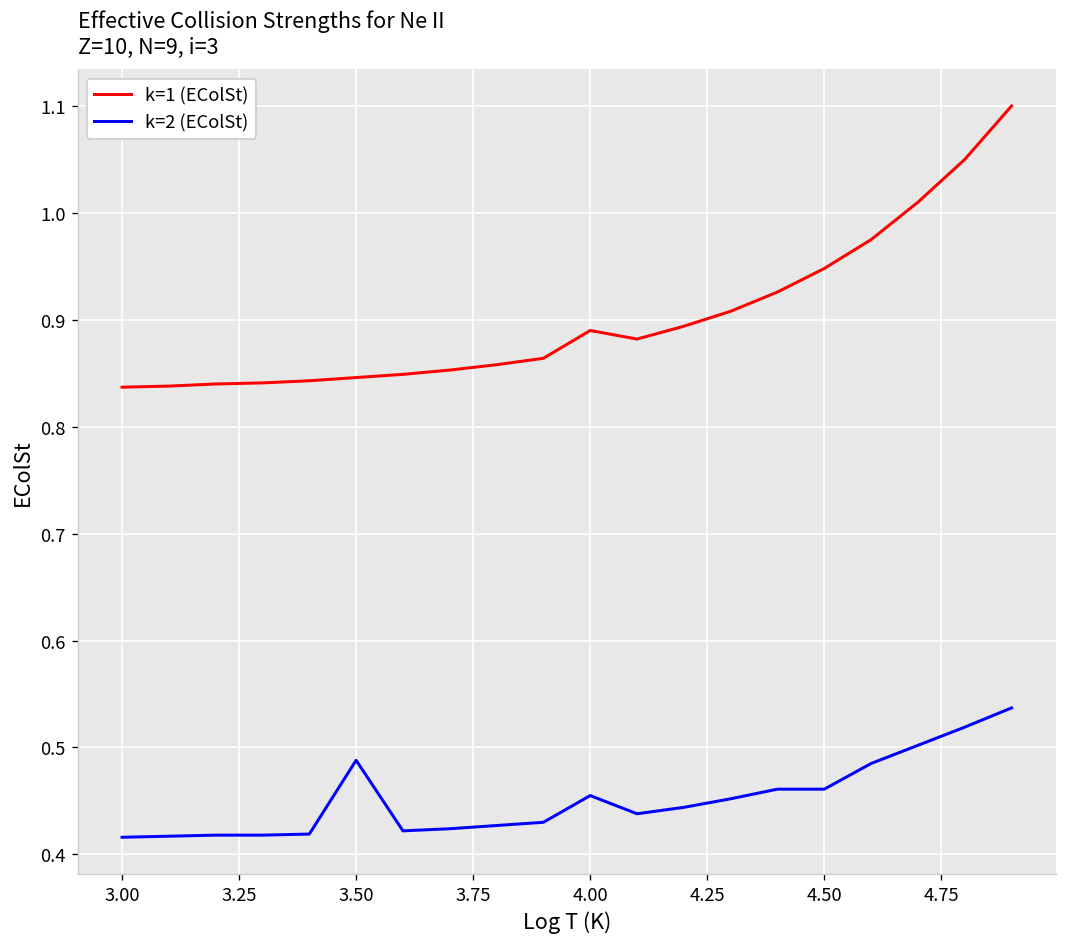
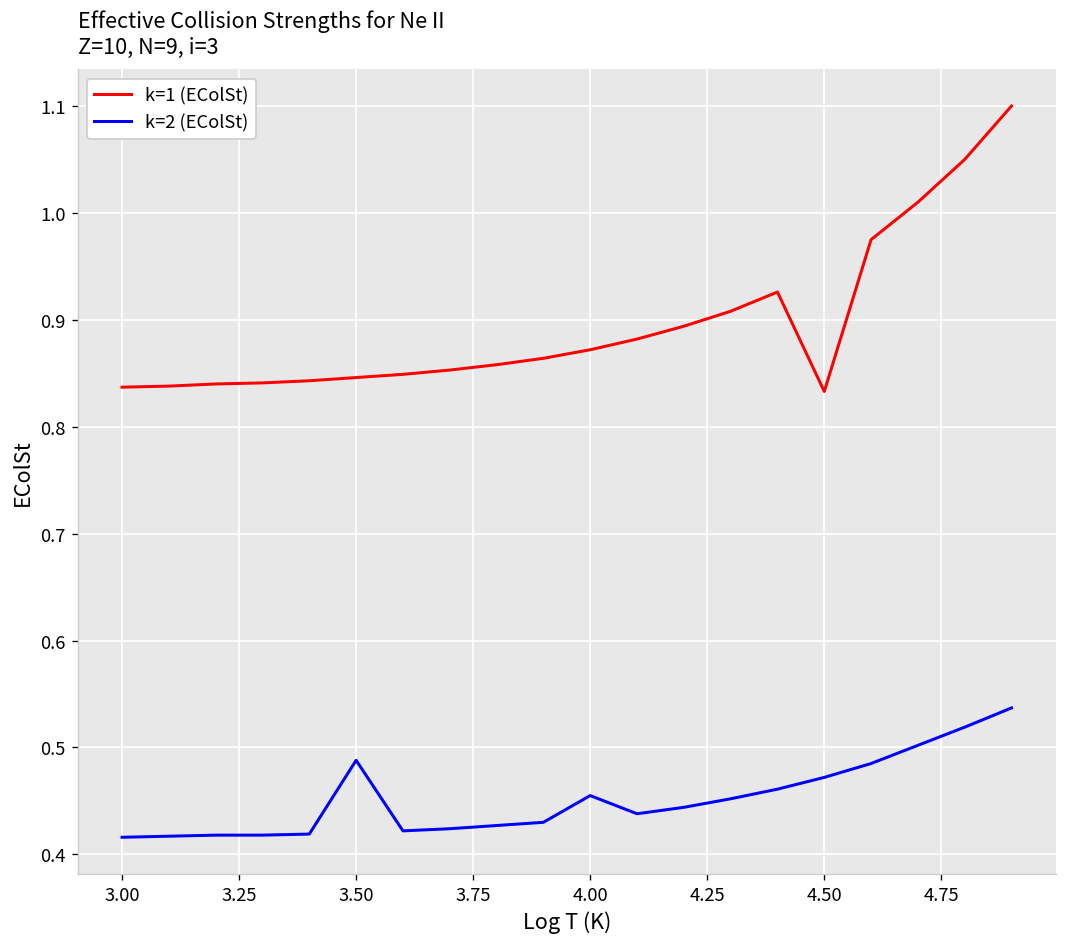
  {
    "k=1 (EColSt)": {
      "3.00": 0.84,
      "3.50": 0.85,
-     "4.00": 0.89,
-     "4.50": 0.95
+     "4.00": 0.87,
+     "4.50": 0.83
    },
    "k=2 (EColSt)": {
      "3.00": 0.42,
      "3.50": 0.49,
      "4.00": 0.46,
-     "4.50": 0.46
+     "4.50": 0.47
    }
  }
